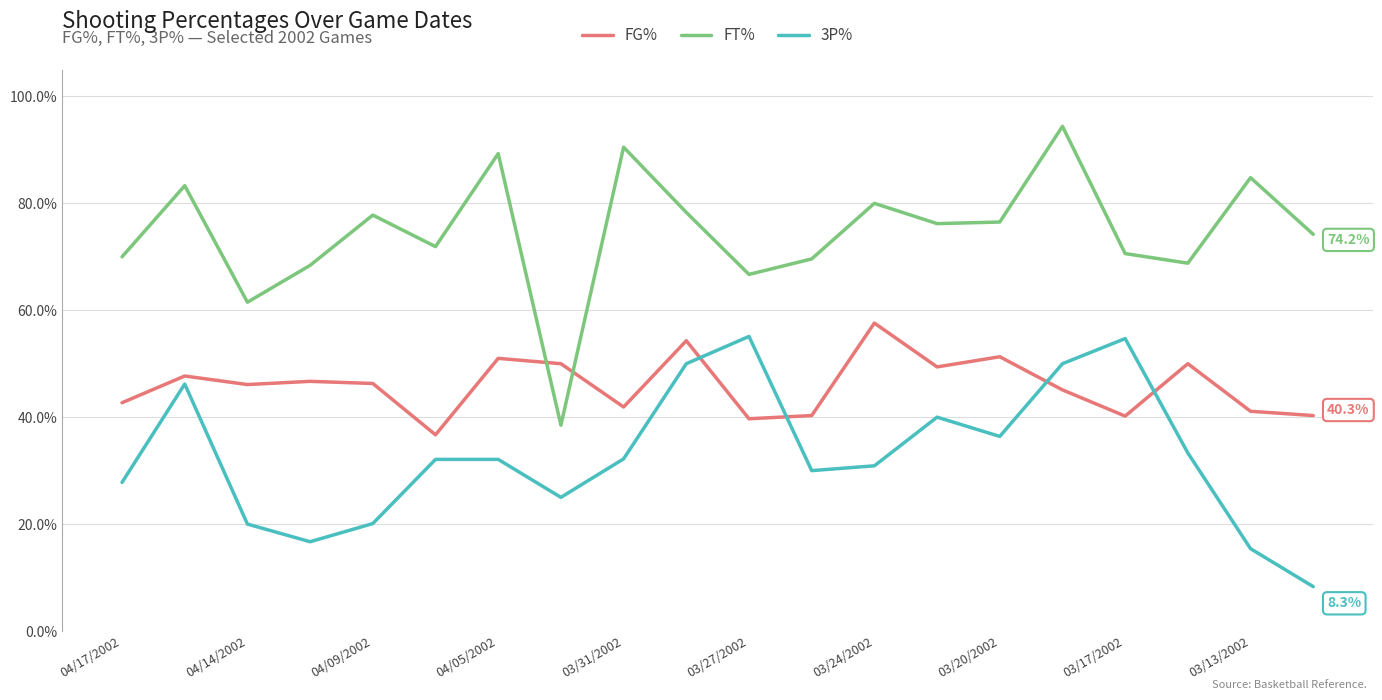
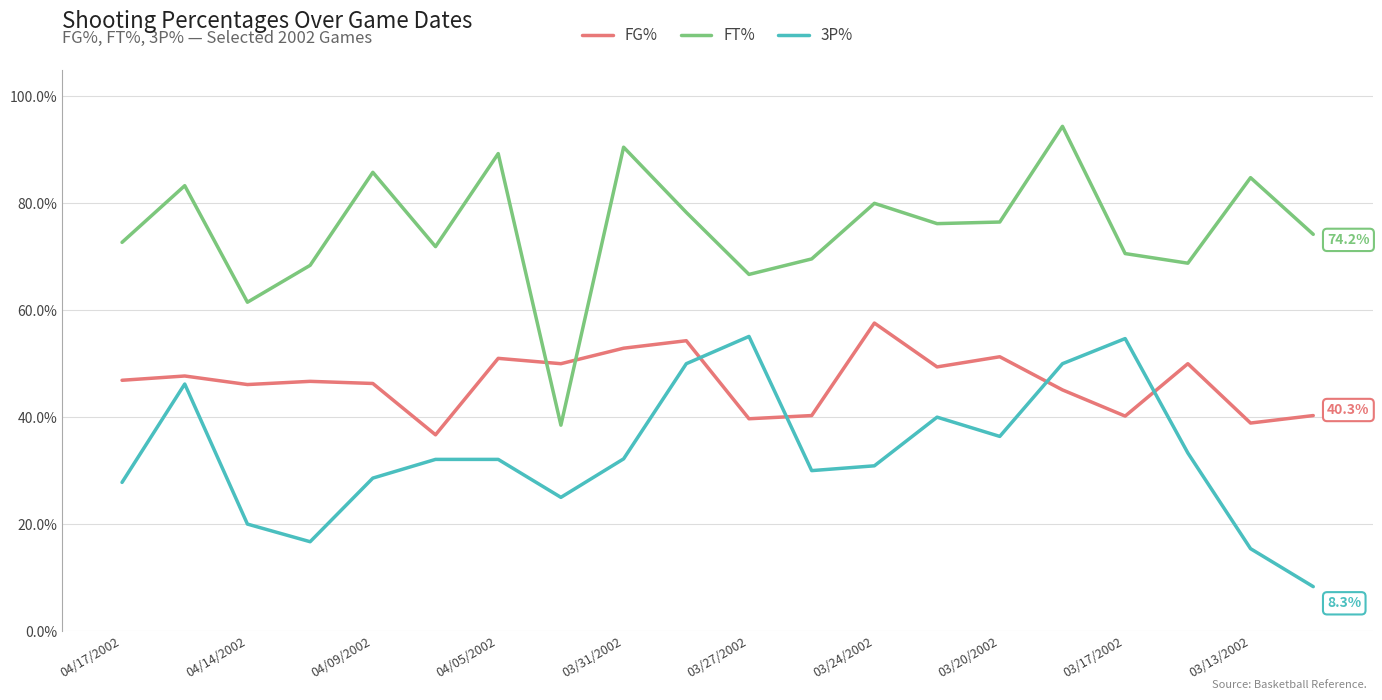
  {
    "FG%": {
-     "04/17/2002": "43%",
+     "04/17/2002": "47%",
      "04/14/2002": "46%",
      "04/09/2002": "46%",
      "04/05/2002": "51%",
-     "03/31/2002": "42%",
+     "03/31/2002": "53%",
      "03/27/2002": "40%",
      "03/24/2002": "58%",
      "03/20/2002": "51%",
      "03/17/2002": "40%",
-     "03/13/2002": "41%"
+     "03/13/2002": "39%"
    },
    "FT%": {
-     "04/17/2002": "70%",
+     "04/17/2002": "73%",
      "04/14/2002": "62%",
-     "04/09/2002": "78%",
+     "04/09/2002": "86%",
      "04/05/2002": "89%",
      "03/31/2002": "91%",
      "03/27/2002": "67%",
      "03/24/2002": "80%",
      "03/20/2002": "77%",
      "03/17/2002": "71%",
      "03/13/2002": "85%"
    },
    "3P%": {
      "04/17/2002": "28%",
      "04/14/2002": "20%",
-     "04/09/2002": "20%",
+     "04/09/2002": "29%",
      "04/05/2002": "32%",
      "03/31/2002": "32%",
      "03/27/2002": "55%",
      "03/24/2002": "31%",
      "03/20/2002": "36%",
      "03/17/2002": "55%",
      "03/13/2002": "15%"
    }
  }
